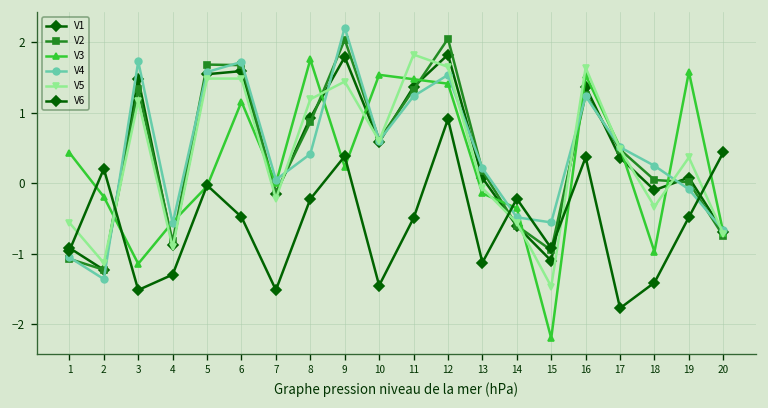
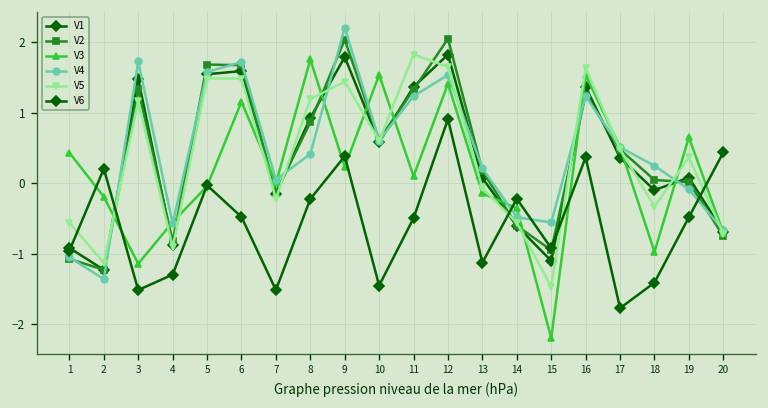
  {
    "V2": {
      "3": 1.3,
      "4": -0.8,
      "5": 1.7,
      "6": 1.7,
      "8": 0.9,
      "9": 2.0,
      "12": 2.1,
      "18": 0.0,
      "19": 0.0
    },
    "V3": {
      "1": 0.4,
      "2": -0.2,
      "3": -1.1,
      "6": 1.2,
      "7": 0.0,
      "8": 1.8,
      "9": 0.2,
      "10": 1.5,
-     "11": 1.5,
+     "11": 0.1,
      "12": 1.4,
      "13": -0.1,
      "14": -0.4,
      "15": -2.2,
      "16": 1.5,
      "18": -1.0,
-     "19": 1.6
+     "19": 0.7
    }
  }
